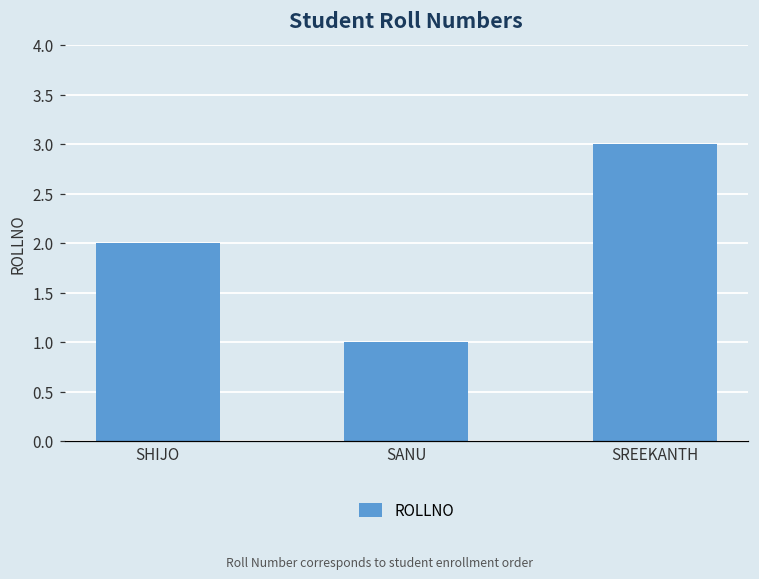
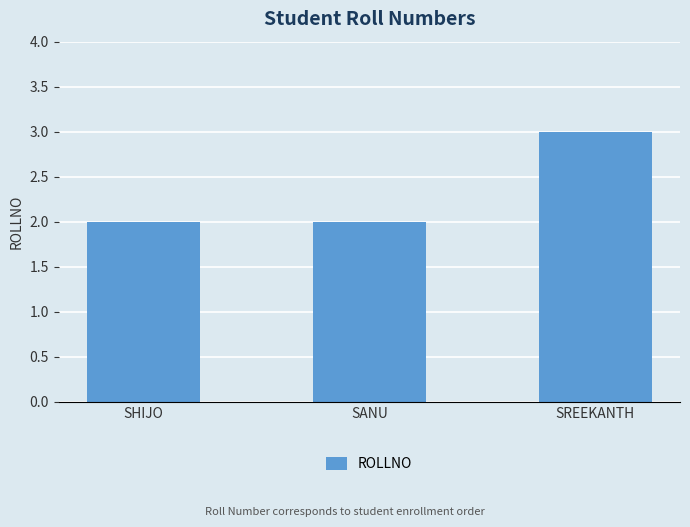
  {
    "SHIJO": 2,
-   "SANU": 1,
+   "SANU": 2,
    "SREEKANTH": 3
  }
